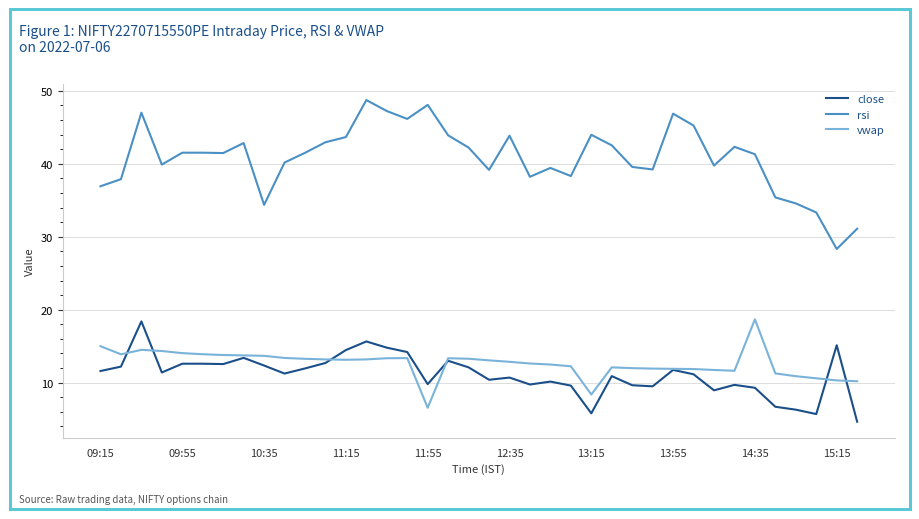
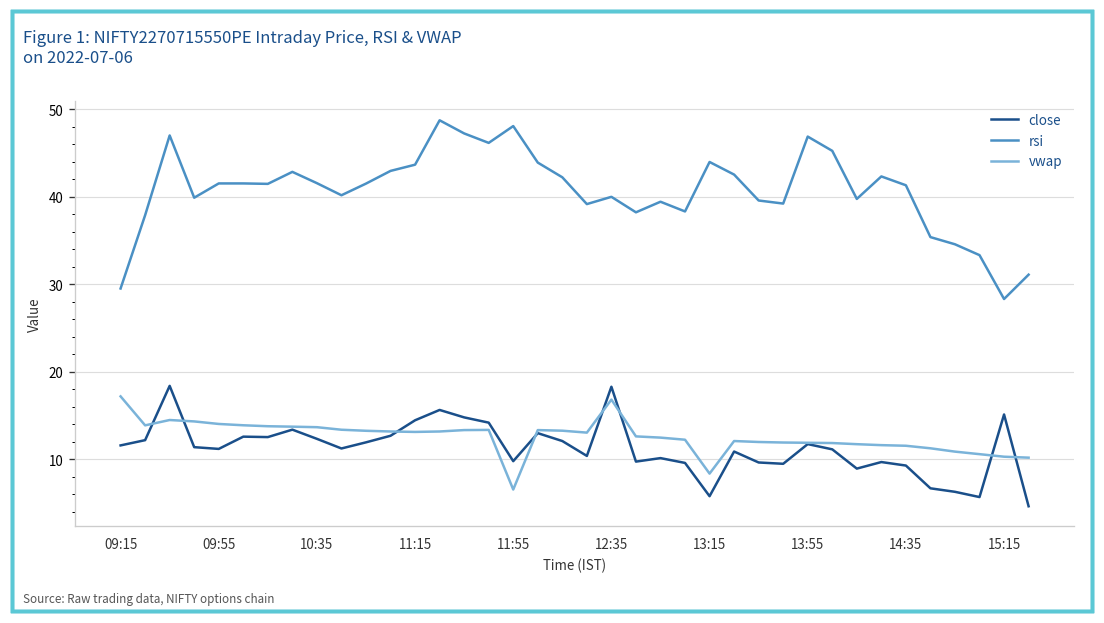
  {
    "close": {
      "09:15": 12,
-     "09:55": 13,
+     "09:55": 11,
      "10:35": 12,
      "11:15": 14,
      "11:55": 10,
-     "12:35": 11,
+     "12:35": 18,
      "13:15": 6,
      "14:35": 9,
      "15:15": 15
    },
    "rsi": {
-     "09:15": 37,
+     "09:15": 30,
      "09:55": 42,
-     "10:35": 34,
+     "10:35": 42,
      "11:15": 44,
      "11:55": 48,
-     "12:35": 44,
+     "12:35": 40,
      "13:15": 44,
      "13:55": 47,
      "14:35": 41,
      "15:15": 28
    },
    "vwap": {
-     "09:15": 15,
+     "09:15": 17,
      "09:55": 14,
      "10:35": 14,
      "11:15": 13,
      "11:55": 7,
-     "12:35": 13,
+     "12:35": 17,
      "13:15": 8,
-     "14:35": 19,
+     "14:35": 12,
      "15:15": 10
    }
  }
